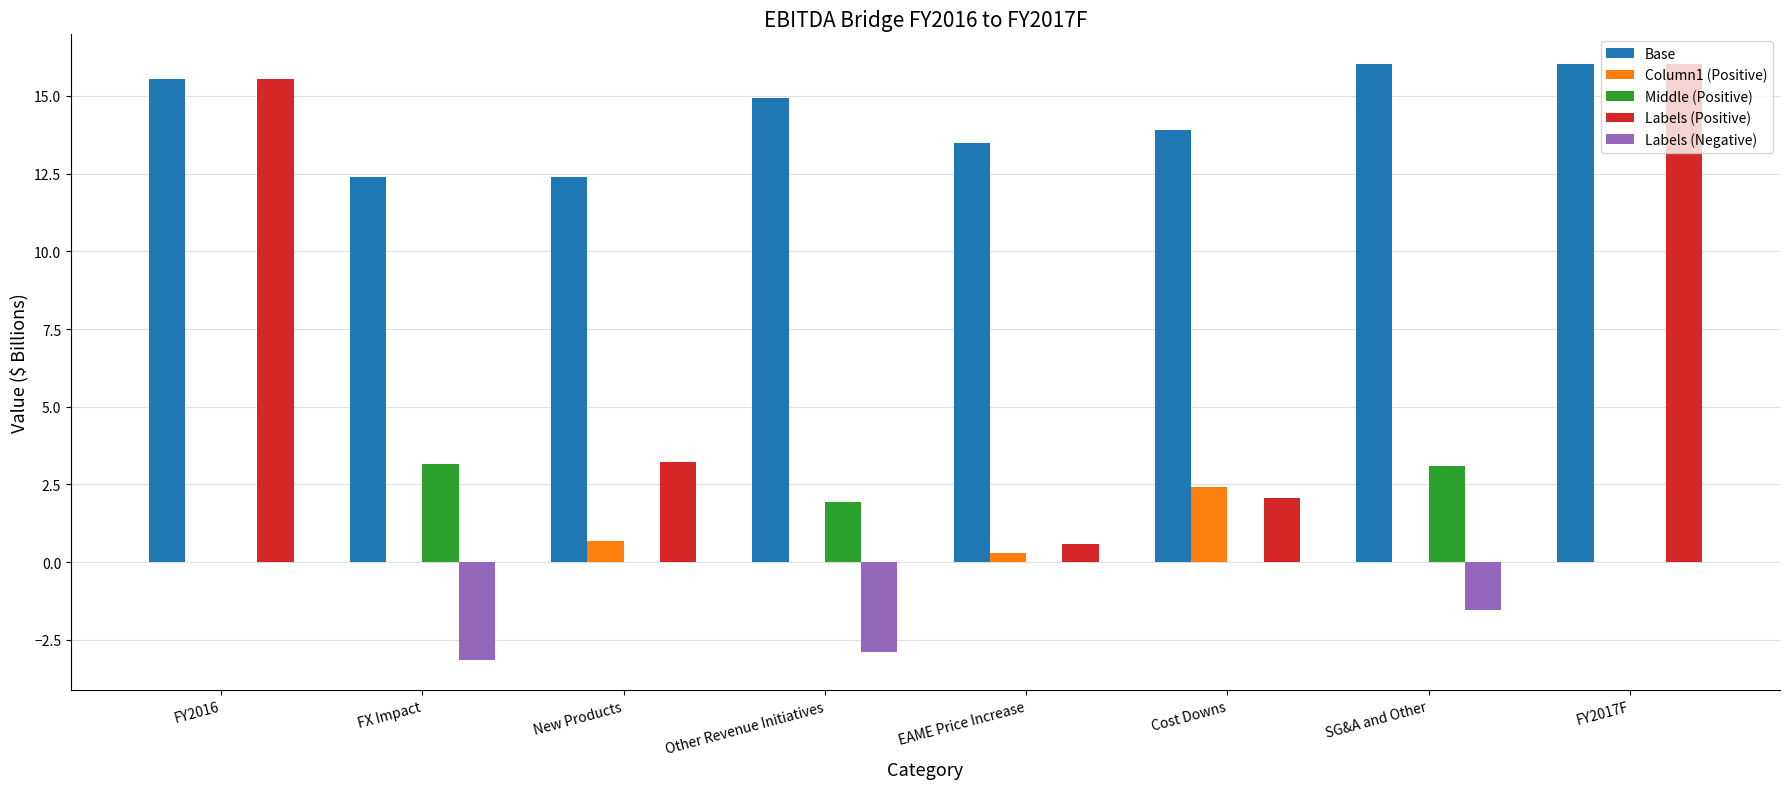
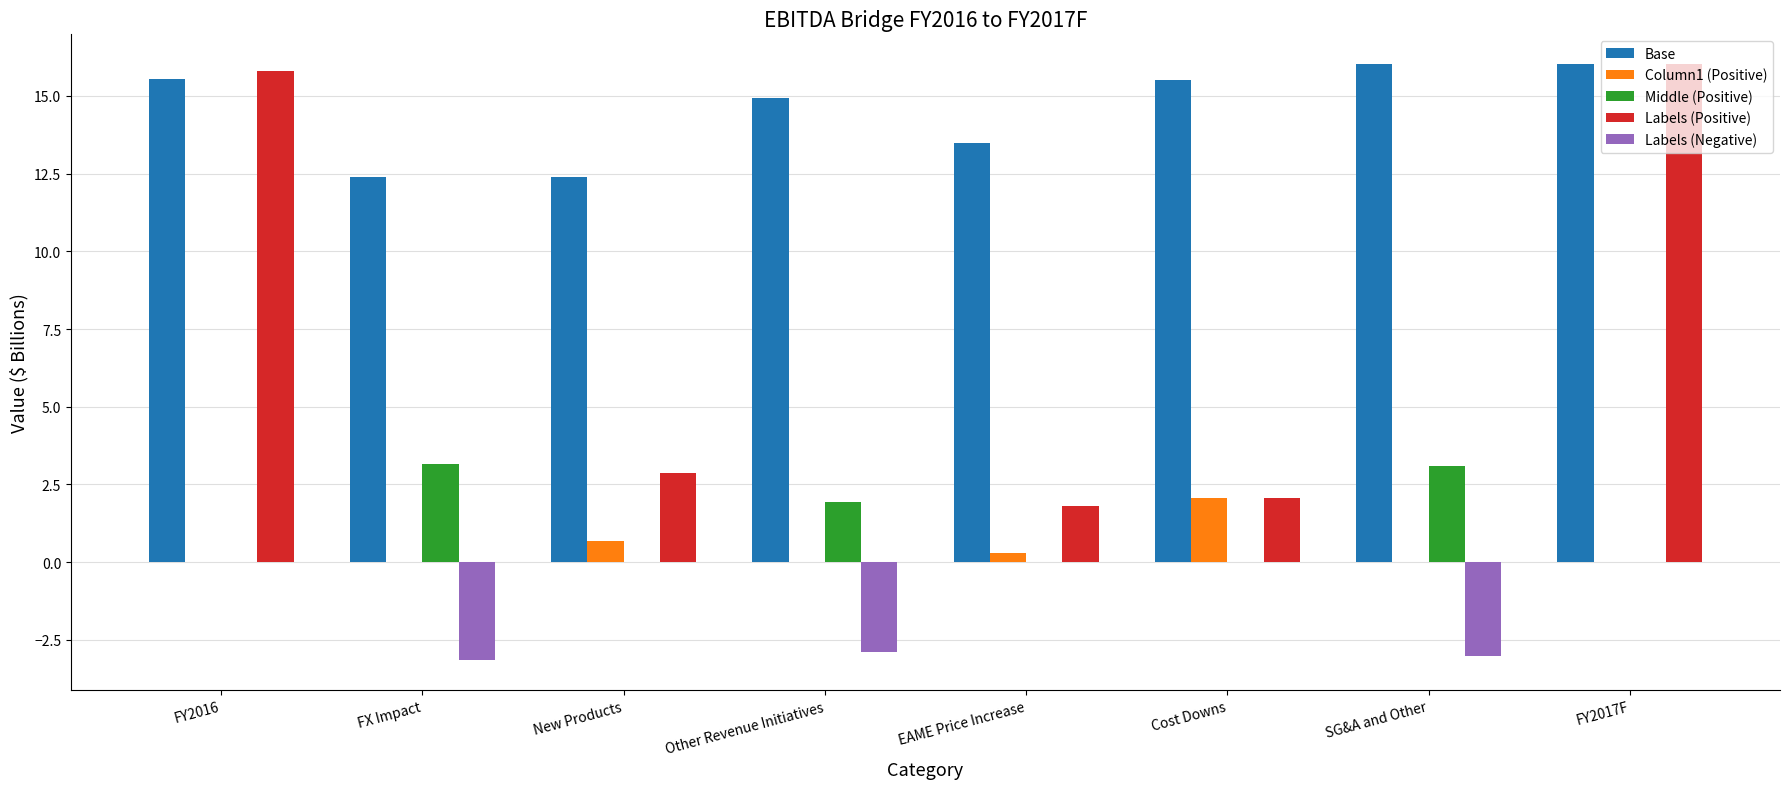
  {
    "Base": {
      "FY2016": 15.6,
      "FX Impact": 12.4,
      "New Products": 12.4,
      "Other Revenue Initiatives": 14.9,
      "EAME Price Increase": 13.5,
-     "Cost Downs": 13.9,
+     "Cost Downs": 15.5,
      "SG&A and Other": 16.0,
      "FY2017F": 16.0
    },
    "Column1 (Positive)": {
      "FY2016": 0.0,
      "FX Impact": 0.0,
      "New Products": 0.7,
      "Other Revenue Initiatives": 0.0,
      "EAME Price Increase": 0.3,
-     "Cost Downs": 2.4,
+     "Cost Downs": 2.1,
      "SG&A and Other": 0.0,
      "FY2017F": 0.0
    },
    "Middle (Positive)": {
      "FY2016": 0.0,
      "FX Impact": 3.2,
      "New Products": 0.0,
      "Other Revenue Initiatives": 1.9,
      "EAME Price Increase": 0.0,
      "Cost Downs": 0.0,
      "SG&A and Other": 3.1,
      "FY2017F": 0.0
    },
    "Labels (Positive)": {
-     "FY2016": 15.6,
+     "FY2016": 15.8,
      "FX Impact": 0.0,
-     "New Products": 3.2,
+     "New Products": 2.9,
      "Other Revenue Initiatives": 0.0,
-     "EAME Price Increase": 0.6,
+     "EAME Price Increase": 1.8,
      "Cost Downs": 2.1,
      "SG&A and Other": 0.0
    },
    "Labels (Negative)": {
      "FY2016": 0.0,
      "FX Impact": -3.2,
      "New Products": 0.0,
      "Other Revenue Initiatives": -2.9,
      "EAME Price Increase": 0.0,
      "Cost Downs": 0.0,
-     "SG&A and Other": -1.5,
+     "SG&A and Other": -3.0,
      "FY2017F": 0.0
    }
  }
